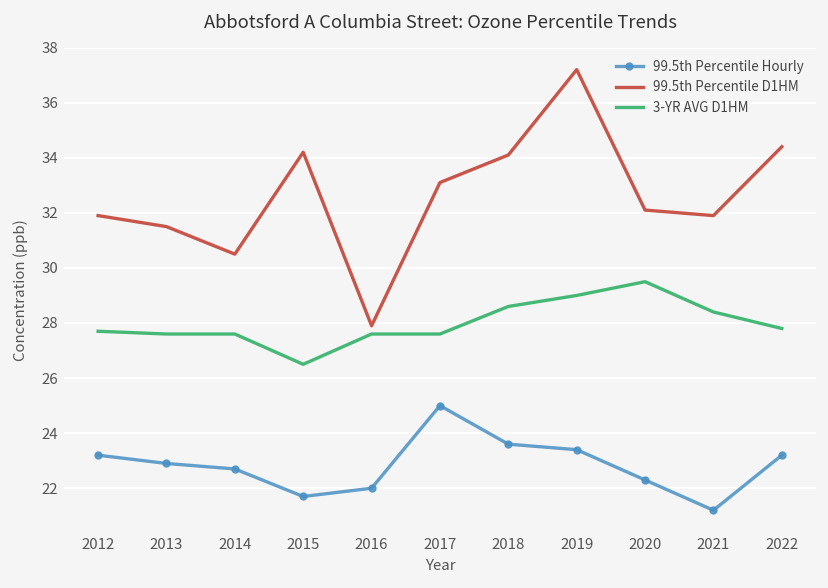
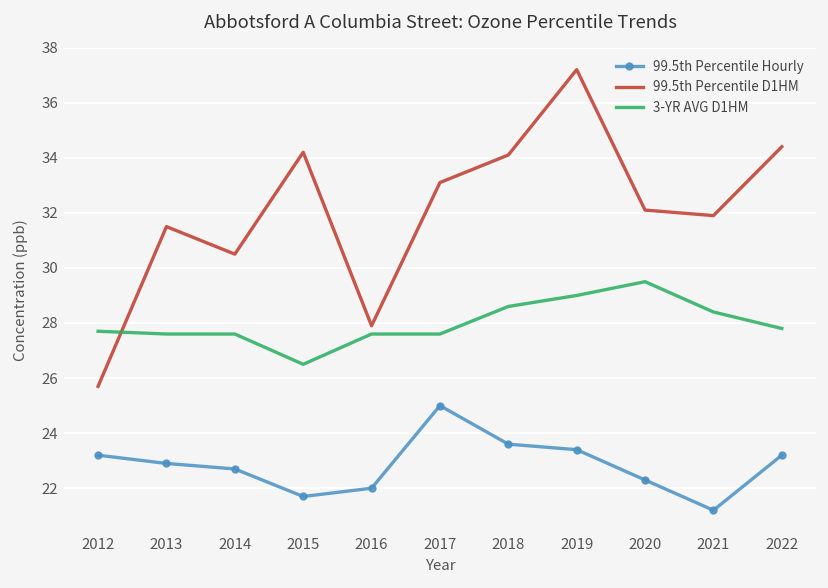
  {
    "99.5th Percentile Hourly": {
      "2012": 23.2,
      "2013": 22.9,
      "2014": 22.7,
      "2015": 21.7,
      "2016": 22.0,
      "2017": 25.0,
      "2018": 23.6,
      "2019": 23.4,
      "2020": 22.3,
      "2021": 21.2,
      "2022": 23.2
    },
    "99.5th Percentile D1HM": {
-     "2012": 31.9,
+     "2012": 25.7,
      "2013": 31.5,
      "2014": 30.5,
      "2015": 34.2,
      "2016": 27.9,
      "2017": 33.1,
      "2018": 34.1,
      "2019": 37.2,
      "2020": 32.1,
      "2021": 31.9,
      "2022": 34.4
    },
    "3-YR AVG D1HM": {
      "2012": 27.7,
      "2013": 27.6,
      "2014": 27.6,
      "2015": 26.5,
      "2016": 27.6,
      "2017": 27.6,
      "2018": 28.6,
      "2019": 29.0,
      "2020": 29.5,
      "2021": 28.4,
      "2022": 27.8
    }
  }
